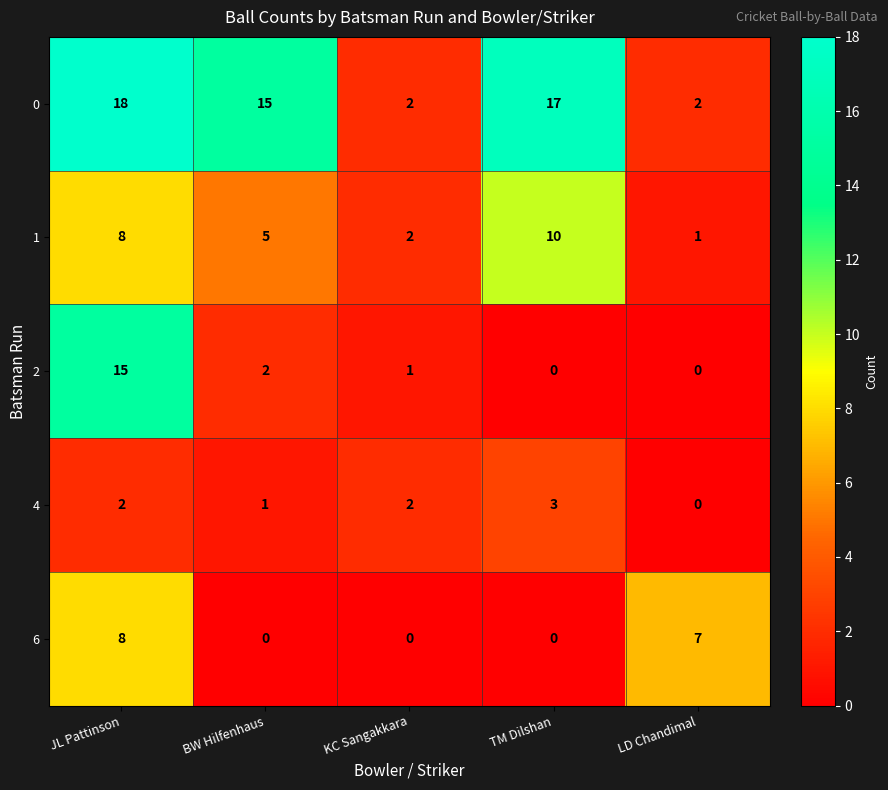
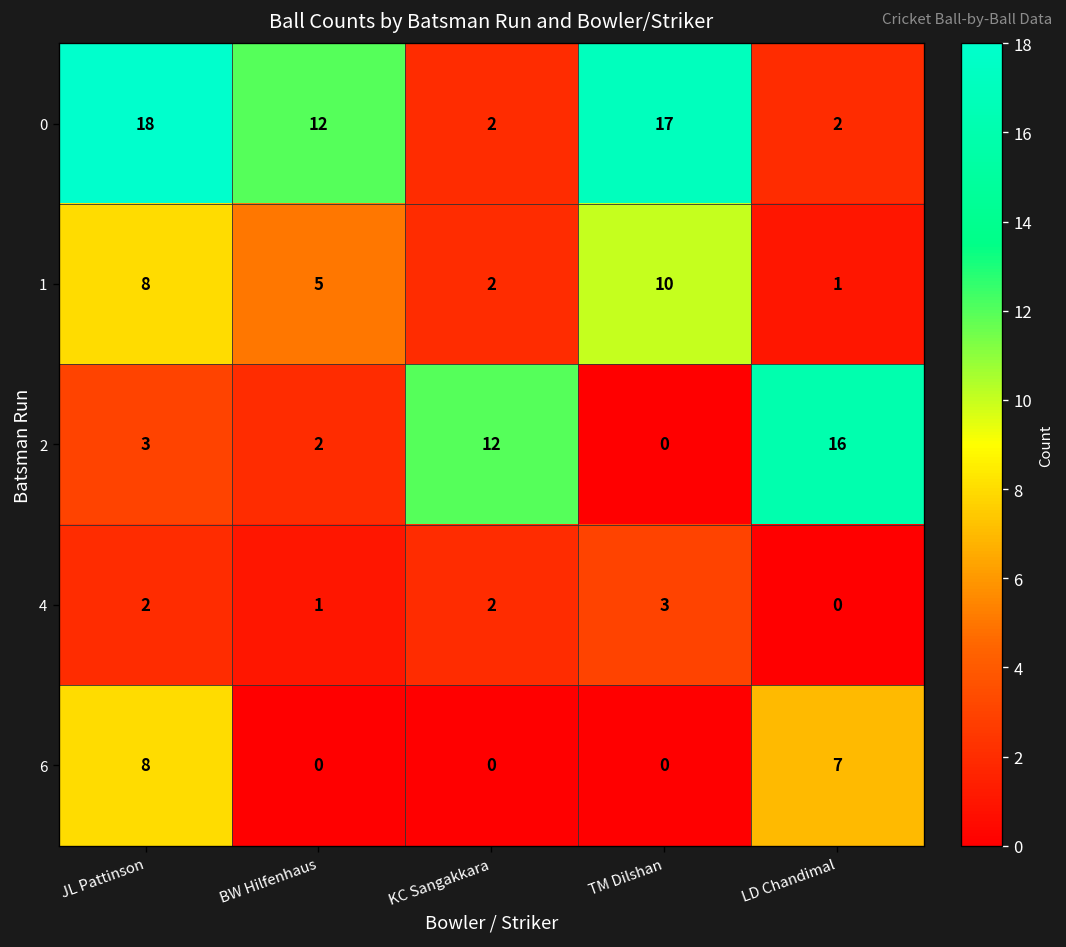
  {
    "0": {
      "JL Pattinson": 18,
-     "BW Hilfenhaus": 15,
+     "BW Hilfenhaus": 12,
      "KC Sangakkara": 2,
      "TM Dilshan": 17,
      "LD Chandimal": 2
    },
    "1": {
      "JL Pattinson": 8,
      "BW Hilfenhaus": 5,
      "KC Sangakkara": 2,
      "TM Dilshan": 10,
      "LD Chandimal": 1
    },
    "2": {
-     "JL Pattinson": 15,
+     "JL Pattinson": 3,
      "BW Hilfenhaus": 2,
-     "KC Sangakkara": 1,
+     "KC Sangakkara": 12,
      "TM Dilshan": 0,
-     "LD Chandimal": 0
+     "LD Chandimal": 16
    },
    "4": {
      "JL Pattinson": 2,
      "BW Hilfenhaus": 1,
      "KC Sangakkara": 2,
      "TM Dilshan": 3,
      "LD Chandimal": 0
    },
    "6": {
      "JL Pattinson": 8,
      "BW Hilfenhaus": 0,
      "KC Sangakkara": 0,
      "TM Dilshan": 0,
      "LD Chandimal": 7
    }
  }
